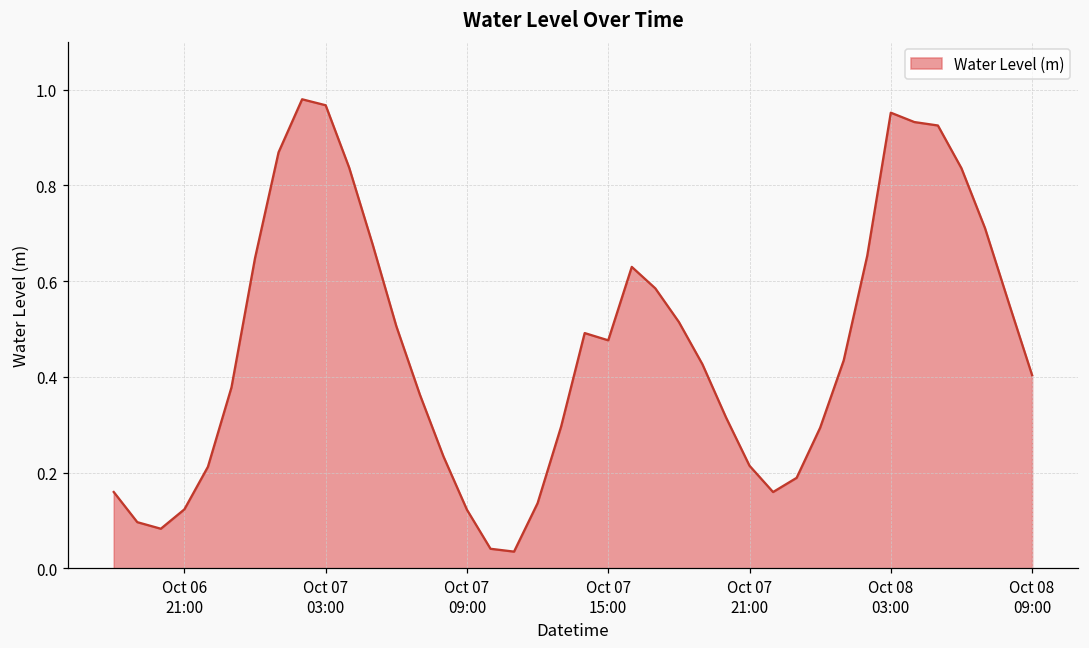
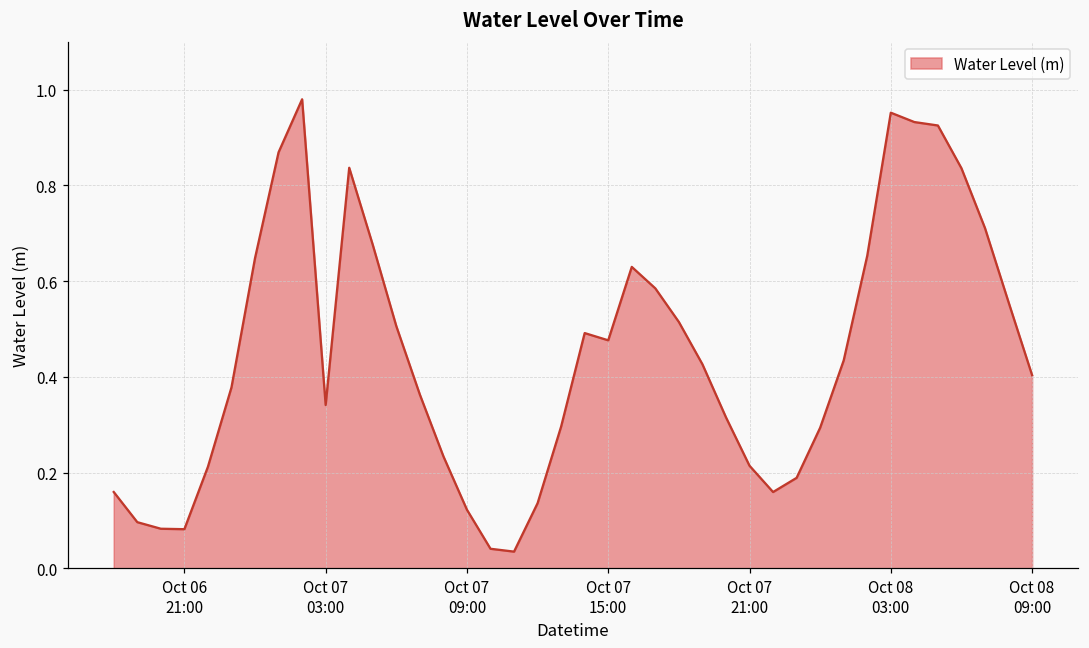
  {
-   "Oct 06 21:00": 0.12,
-   "Oct 07 03:00": 0.97,
+   "Oct 06 21:00": 0.08,
+   "Oct 07 03:00": 0.34,
    "Oct 07 09:00": 0.12,
    "Oct 07 15:00": 0.48,
    "Oct 07 21:00": 0.21,
    "Oct 08 03:00": 0.95,
    "Oct 08 09:00": 0.40
  }
